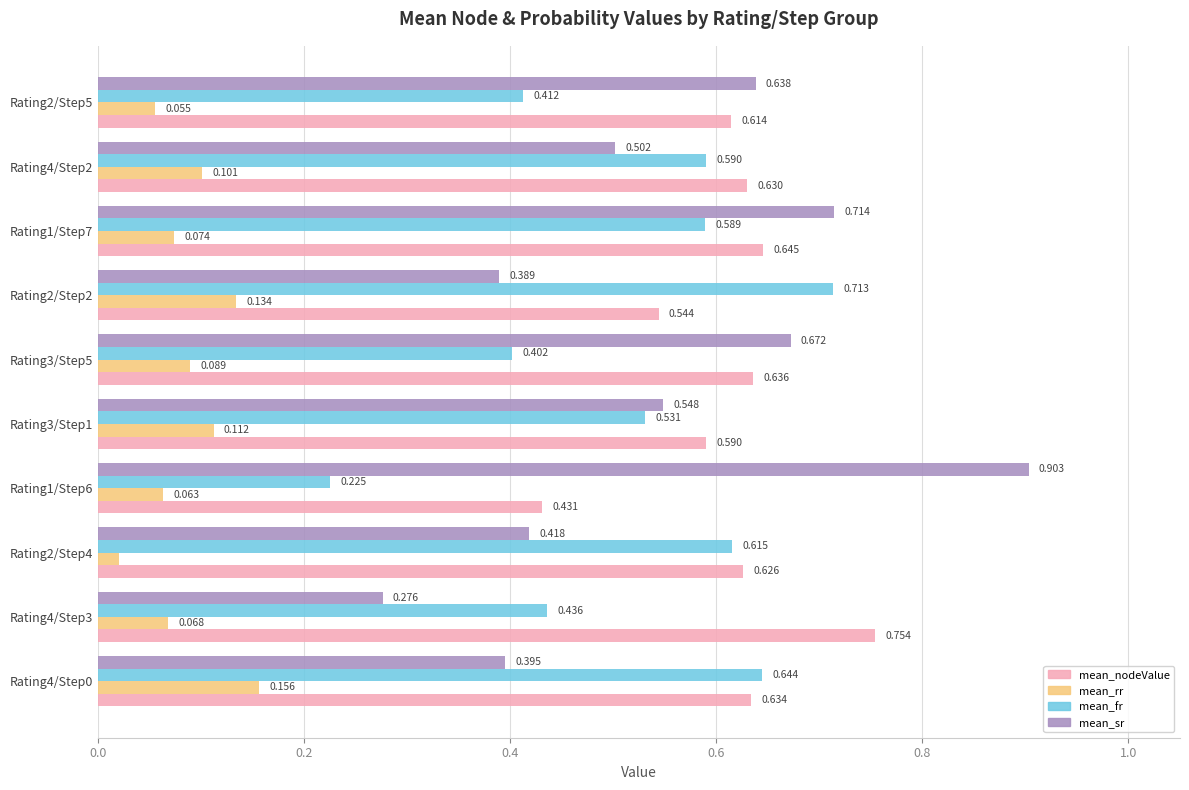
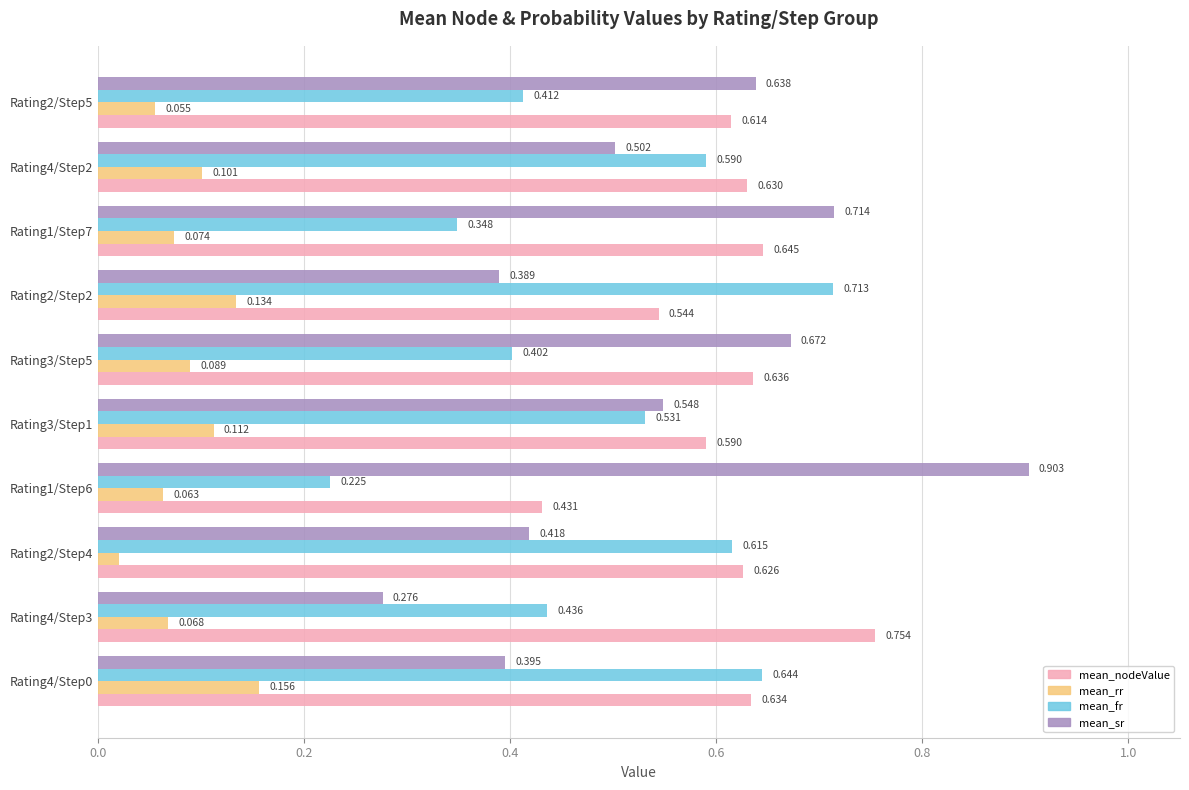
  {
    "mean_nodeValue": {
      "Rating2/Step5": 0.614,
      "Rating4/Step2": 0.630,
      "Rating1/Step7": 0.645,
      "Rating2/Step2": 0.544,
      "Rating3/Step5": 0.636,
      "Rating3/Step1": 0.590,
      "Rating1/Step6": 0.431,
      "Rating2/Step4": 0.626,
      "Rating4/Step3": 0.754,
      "Rating4/Step0": 0.634
    },
    "mean_rr": {
      "Rating2/Step5": 0.055,
      "Rating4/Step2": 0.101,
      "Rating1/Step7": 0.074,
      "Rating2/Step2": 0.134,
      "Rating3/Step5": 0.089,
      "Rating3/Step1": 0.112,
      "Rating1/Step6": 0.063,
      "Rating4/Step3": 0.068,
      "Rating4/Step0": 0.156
    },
    "mean_fr": {
      "Rating2/Step5": 0.412,
      "Rating4/Step2": 0.590,
-     "Rating1/Step7": 0.589,
+     "Rating1/Step7": 0.348,
      "Rating2/Step2": 0.713,
      "Rating3/Step5": 0.402,
      "Rating3/Step1": 0.531,
      "Rating1/Step6": 0.225,
      "Rating2/Step4": 0.615,
      "Rating4/Step3": 0.436,
      "Rating4/Step0": 0.644
    },
    "mean_sr": {
      "Rating2/Step5": 0.638,
      "Rating4/Step2": 0.502,
      "Rating1/Step7": 0.714,
      "Rating2/Step2": 0.389,
      "Rating3/Step5": 0.672,
      "Rating3/Step1": 0.548,
      "Rating1/Step6": 0.903,
      "Rating2/Step4": 0.418,
      "Rating4/Step3": 0.276,
      "Rating4/Step0": 0.395
    }
  }
